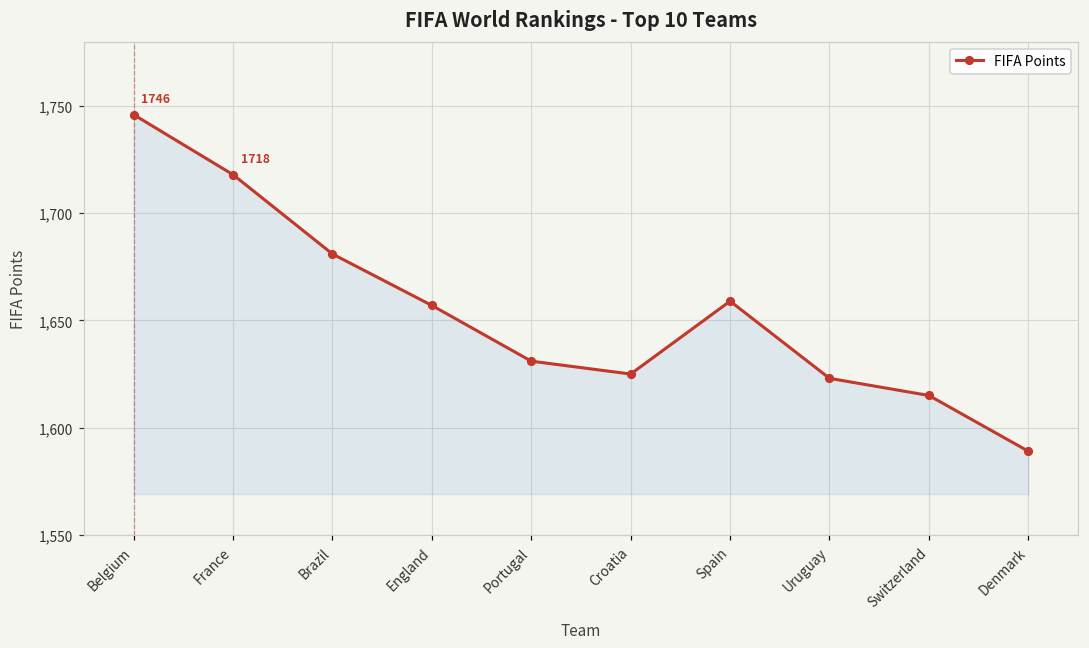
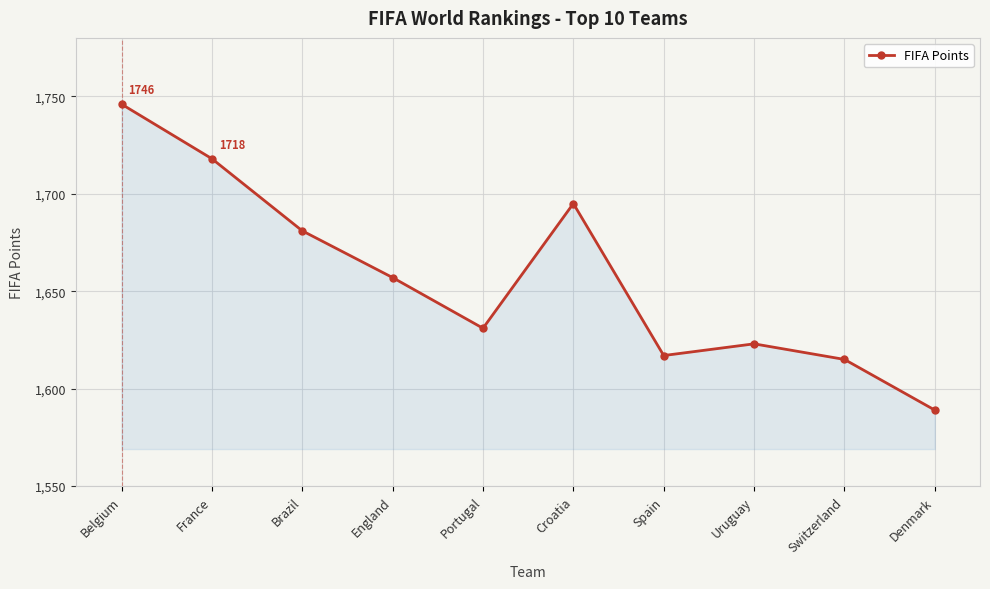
  {
    "Brazil": "1,681",
    "England": "1,657",
    "Portugal": "1,631",
-   "Croatia": "1,625",
-   "Spain": "1,659",
+   "Croatia": "1,695",
+   "Spain": "1,617",
    "Uruguay": "1,623",
    "Switzerland": "1,615",
    "Denmark": "1,589"
  }
